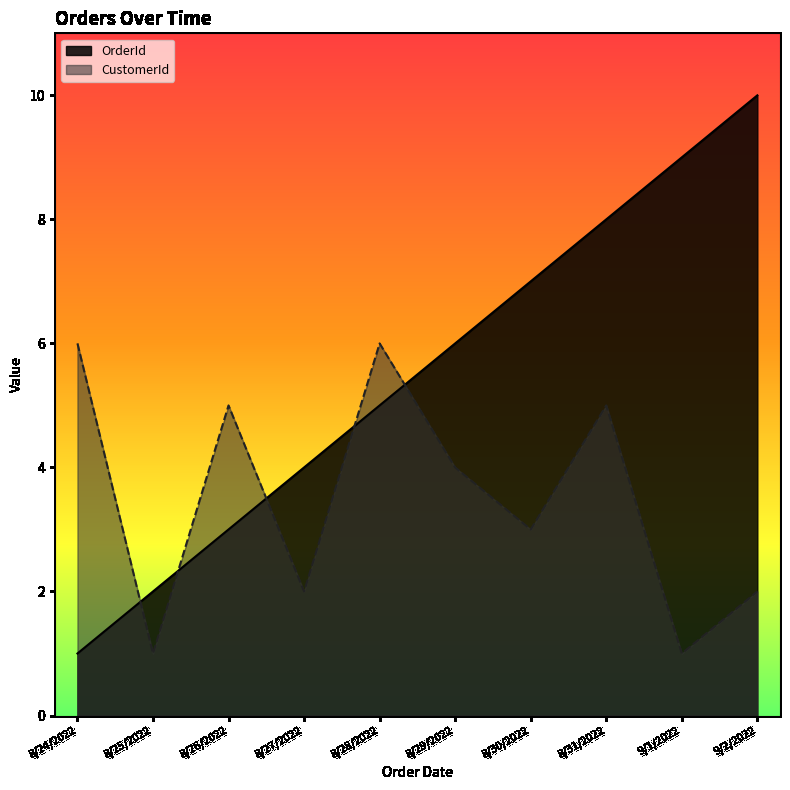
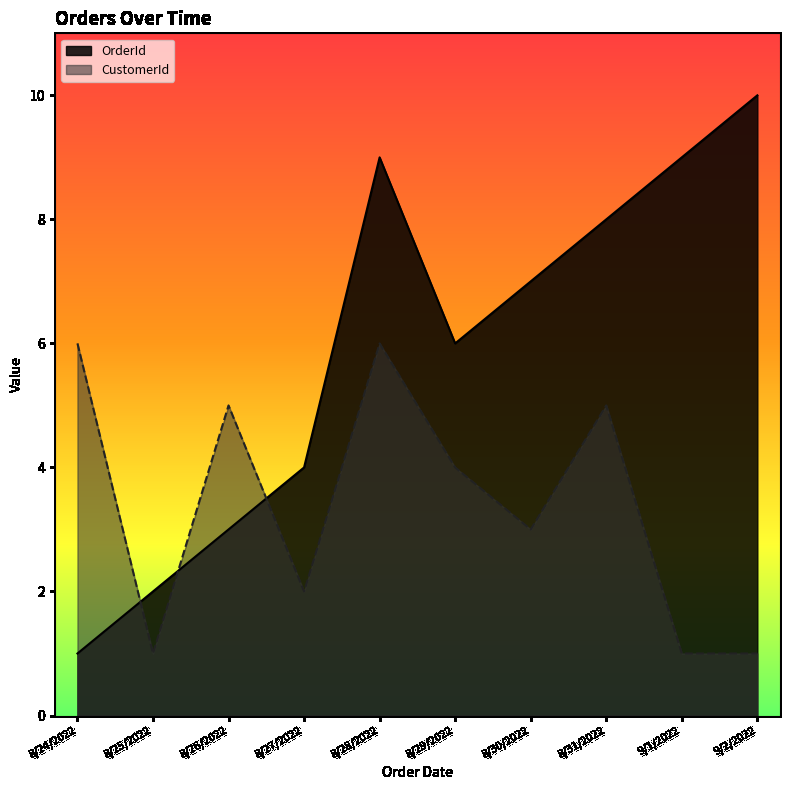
  {
    "OrderId": {
      "8/24/2022": 1,
      "8/25/2022": 2,
      "8/26/2022": 3,
      "8/27/2022": 4,
-     "8/28/2022": 5,
+     "8/28/2022": 9,
      "8/29/2022": 6,
      "8/30/2022": 7,
      "8/31/2022": 8,
      "9/1/2022": 9,
      "9/2/2022": 10
    },
    "CustomerId": {
      "8/24/2022": 6,
      "8/25/2022": 1,
      "8/26/2022": 5,
      "8/27/2022": 2,
      "8/28/2022": 6,
      "8/29/2022": 4,
      "8/30/2022": 3,
      "8/31/2022": 5,
      "9/1/2022": 1,
-     "9/2/2022": 2
+     "9/2/2022": 1
    }
  }
